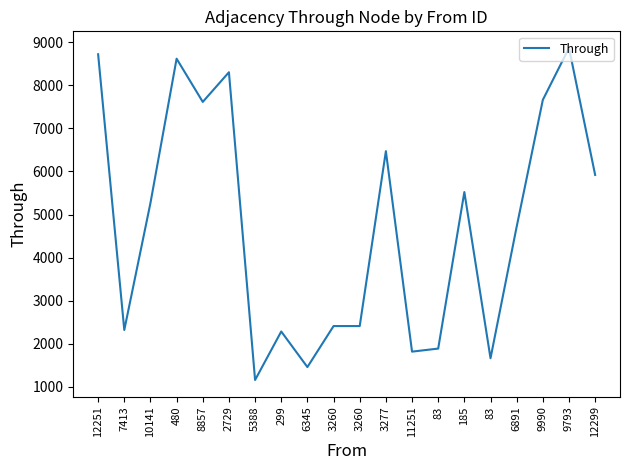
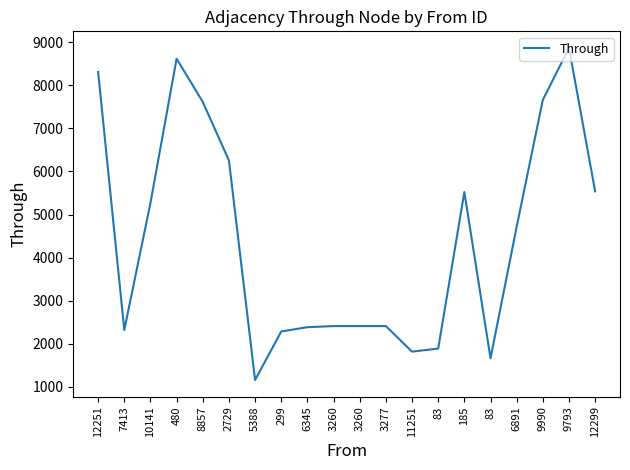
  {
-   "12251": 8700,
+   "12251": 8300,
    "7413": 2300,
    "10141": 5300,
    "480": 8600,
    "8857": 7600,
-   "2729": 8300,
+   "2729": 6300,
    "5388": 1200,
    "299": 2300,
-   "6345": 1500,
-   "3277": 6500,
+   "6345": 2400,
+   "3277": 2400,
    "11251": 1800,
    "185": 5500,
    "6891": 4700,
    "9990": 7700,
-   "12299": 5900
+   "12299": 5500
  }
